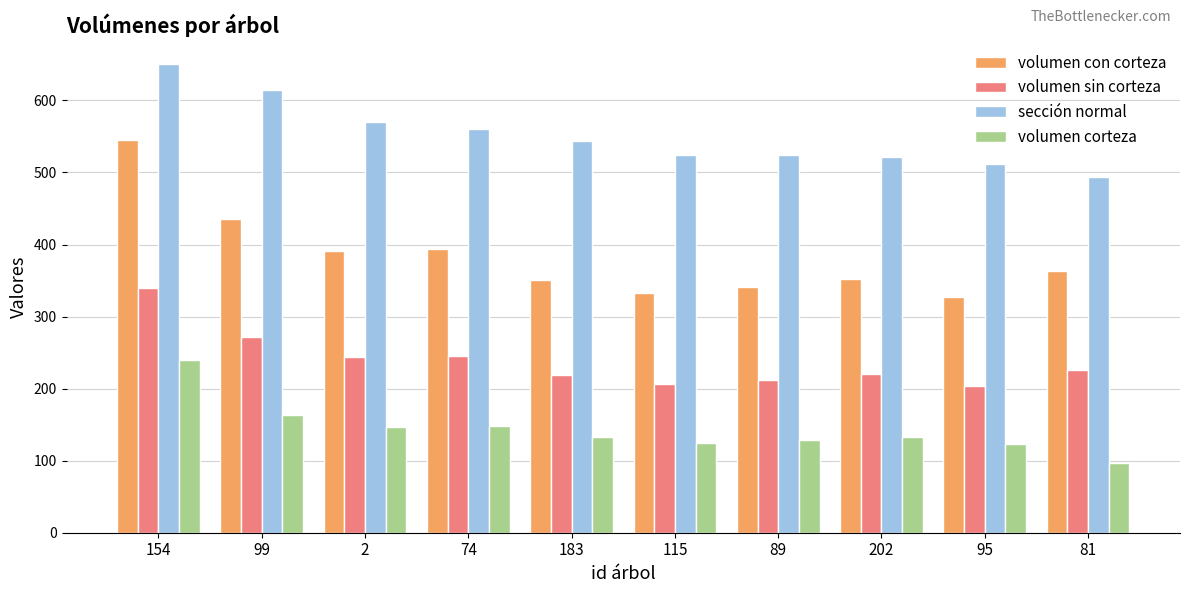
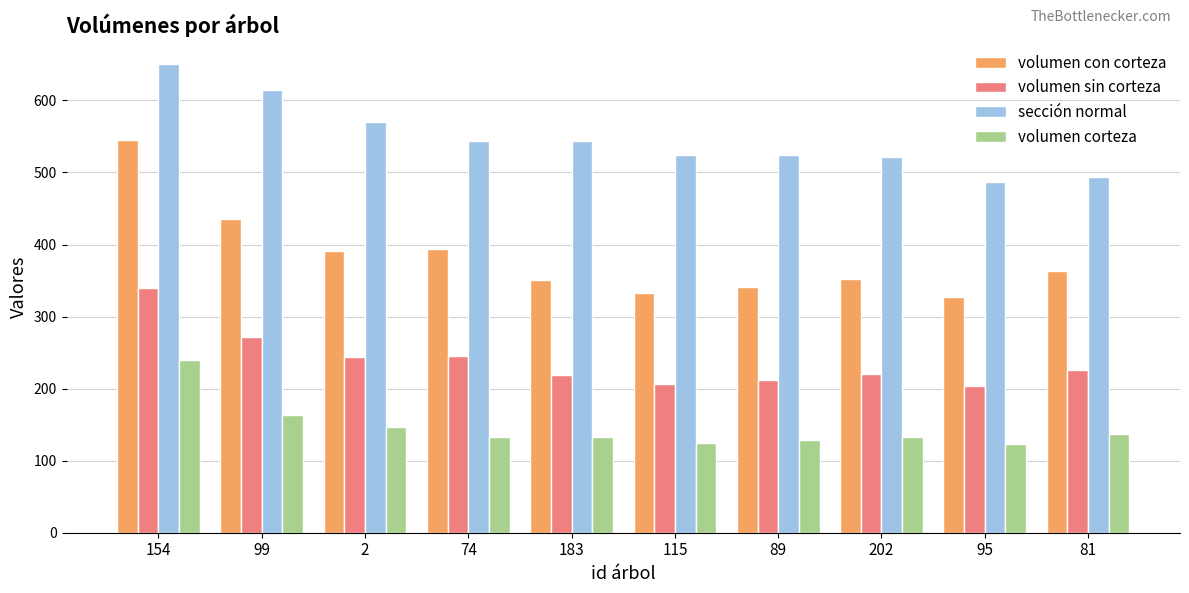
  {
    "sección normal": {
      "154": 650,
      "99": 610,
      "2": 570,
-     "74": 560,
+     "74": 540,
      "183": 540,
      "115": 520,
      "89": 520,
      "202": 520,
-     "95": 510,
+     "95": 490,
      "81": 490
    },
    "volumen corteza": {
      "154": 240,
      "99": 160,
      "2": 150,
-     "74": 150,
+     "74": 130,
      "183": 130,
      "115": 130,
      "89": 130,
      "202": 130,
      "95": 120,
-     "81": 100
+     "81": 140
    }
  }
